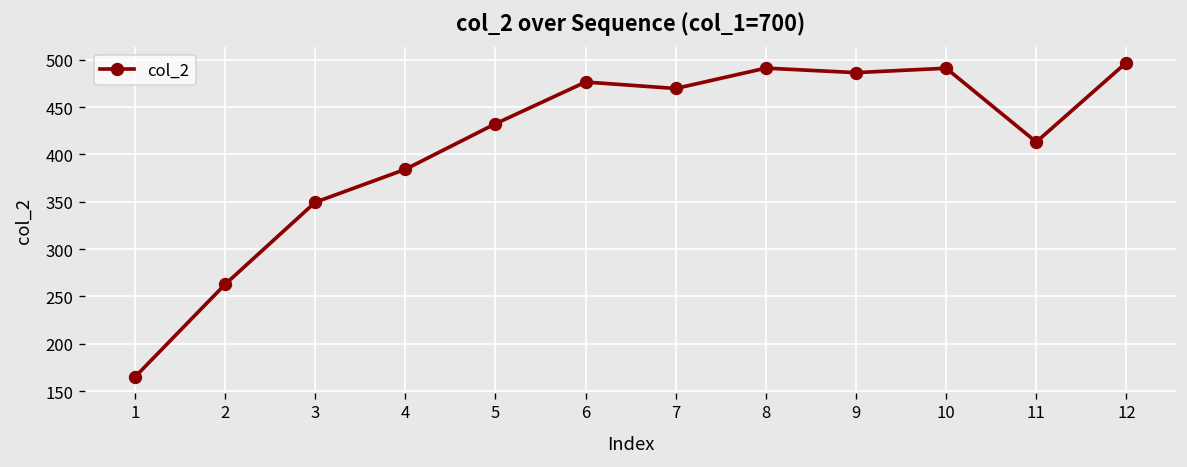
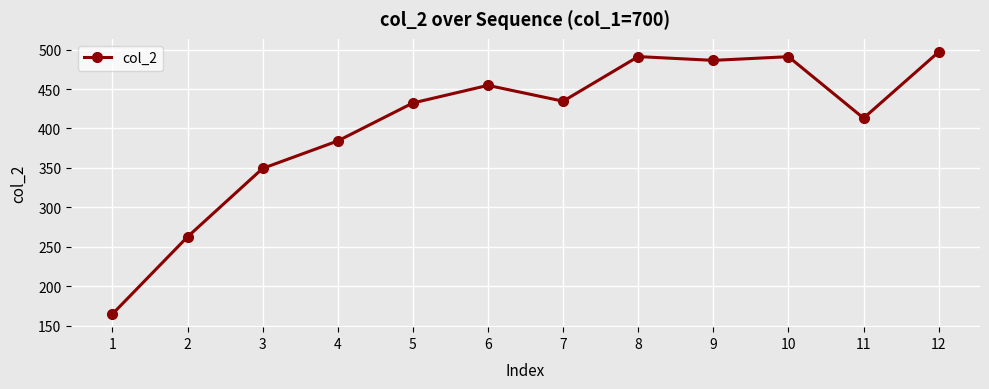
  {
    "1": 160,
    "2": 260,
    "3": 350,
    "4": 380,
    "5": 430,
-   "6": 480,
-   "7": 470,
+   "6": 450,
+   "7": 430,
    "8": 490,
    "9": 490,
    "10": 490,
    "11": 410,
    "12": 500
  }
